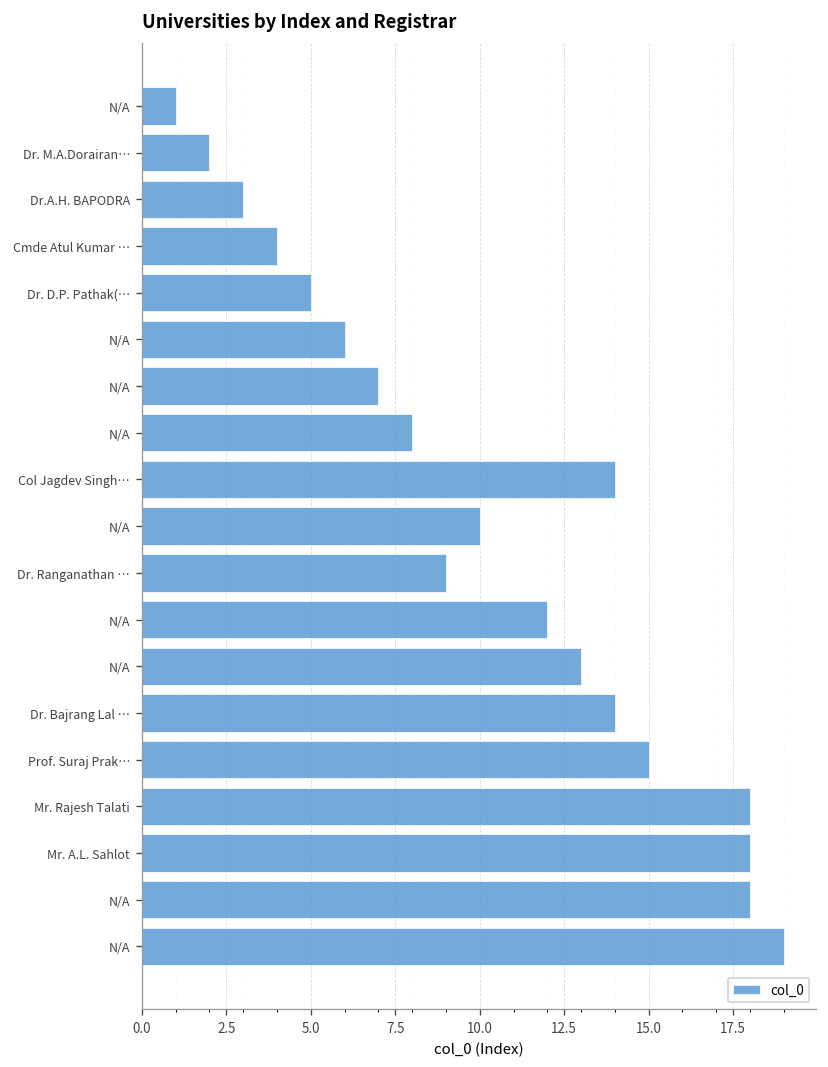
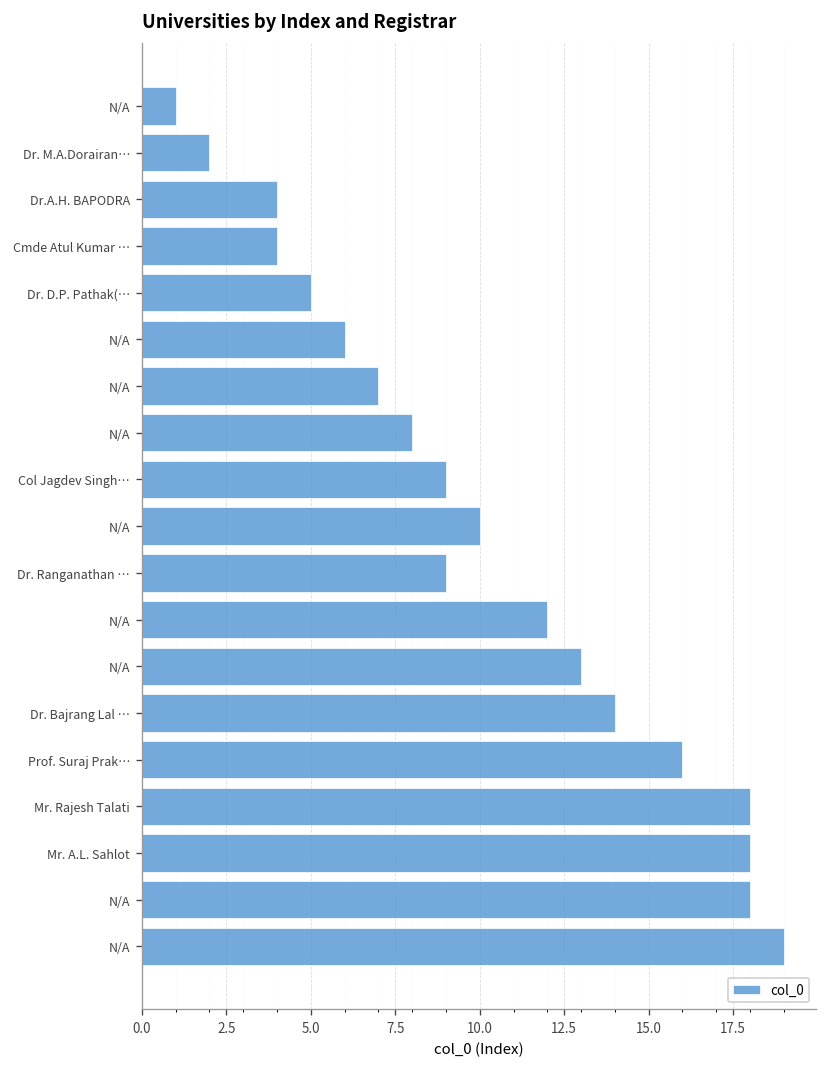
  {
    "Dr. M.A.Dorairan…": 2,
-   "Dr.A.H. BAPODRA": 3,
+   "Dr.A.H. BAPODRA": 4,
    "Cmde Atul Kumar …": 4,
    "Dr. D.P. Pathak(…": 5,
-   "Col Jagdev Singh…": 14,
+   "Col Jagdev Singh…": 9,
    "Dr. Ranganathan …": 9,
    "Dr. Bajrang Lal …": 14,
-   "Prof. Suraj Prak…": 15,
+   "Prof. Suraj Prak…": 16,
    "Mr. Rajesh Talati": 18,
    "Mr. A.L. Sahlot": 18
  }
